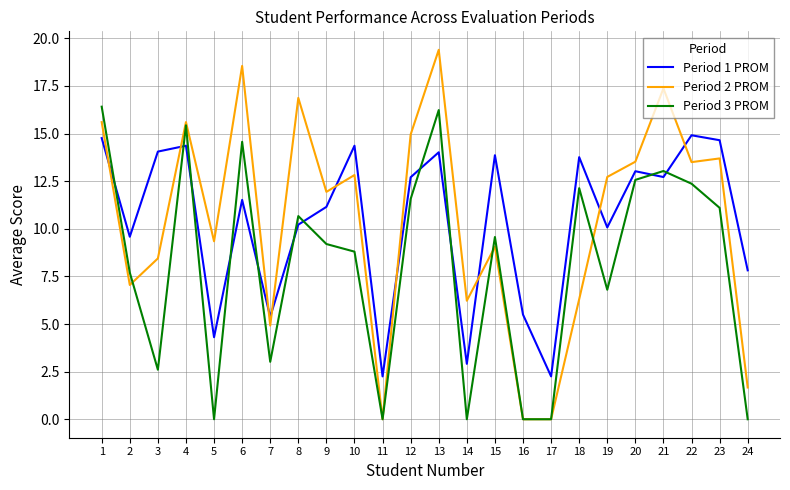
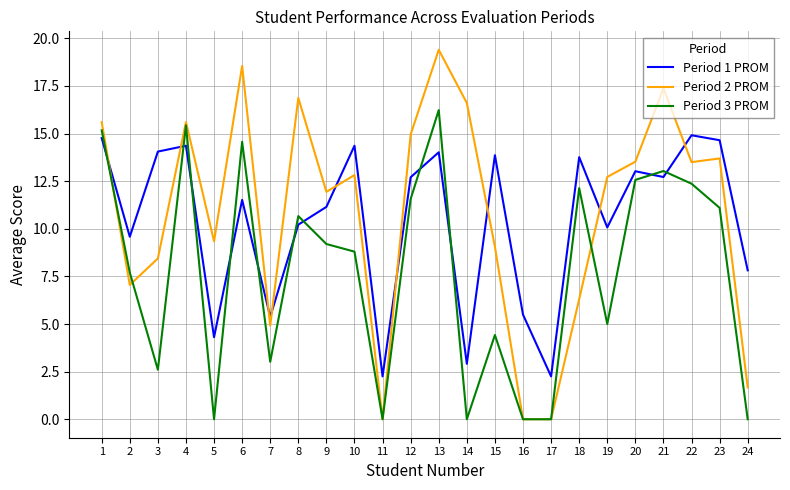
  {
    "Period 1 PROM": {
      "1": 14.8,
      "2": 9.6,
      "3": 14.1,
      "4": 14.4,
      "5": 4.3,
      "6": 11.5,
      "7": 5.4,
      "8": 10.2,
      "9": 11.2,
      "10": 14.4,
      "11": 2.3,
      "12": 12.7,
      "13": 14.0,
      "14": 2.9,
      "15": 13.9,
      "16": 5.5,
      "17": 2.3,
      "18": 13.8,
      "19": 10.1,
      "20": 13.0,
      "21": 12.7,
      "22": 14.9,
      "23": 14.7,
      "24": 7.8
    },
    "Period 2 PROM": {
      "1": 15.6,
      "2": 7.1,
      "3": 8.4,
      "4": 15.6,
      "5": 9.3,
      "6": 18.6,
      "7": 4.9,
      "8": 16.9,
      "9": 11.9,
      "10": 12.8,
      "12": 15.0,
      "13": 19.4,
-     "14": 6.2,
+     "14": 16.6,
      "15": 9.1,
      "18": 6.3,
      "19": 12.7,
      "20": 13.5,
      "22": 13.5,
      "23": 13.7,
      "24": 1.7
    },
    "Period 3 PROM": {
-     "1": 16.4,
+     "1": 15.2,
      "2": 7.7,
      "3": 2.6,
      "4": 15.4,
      "5": 0.0,
      "6": 14.6,
      "7": 3.0,
      "8": 10.7,
      "9": 9.2,
      "10": 8.8,
      "12": 11.6,
      "13": 16.2,
      "14": 0.0,
-     "15": 9.6,
+     "15": 4.4,
      "18": 12.1,
-     "19": 6.8,
+     "19": 5.0,
      "20": 12.6,
      "21": 13.0,
      "22": 12.4,
      "23": 11.1,
      "24": 0.0
    }
  }
